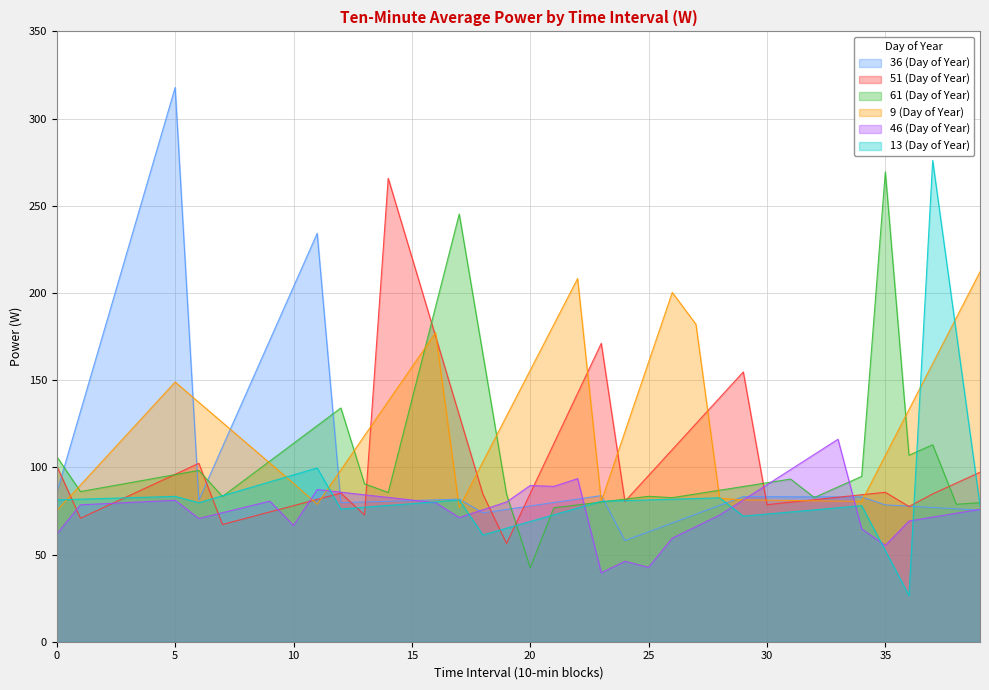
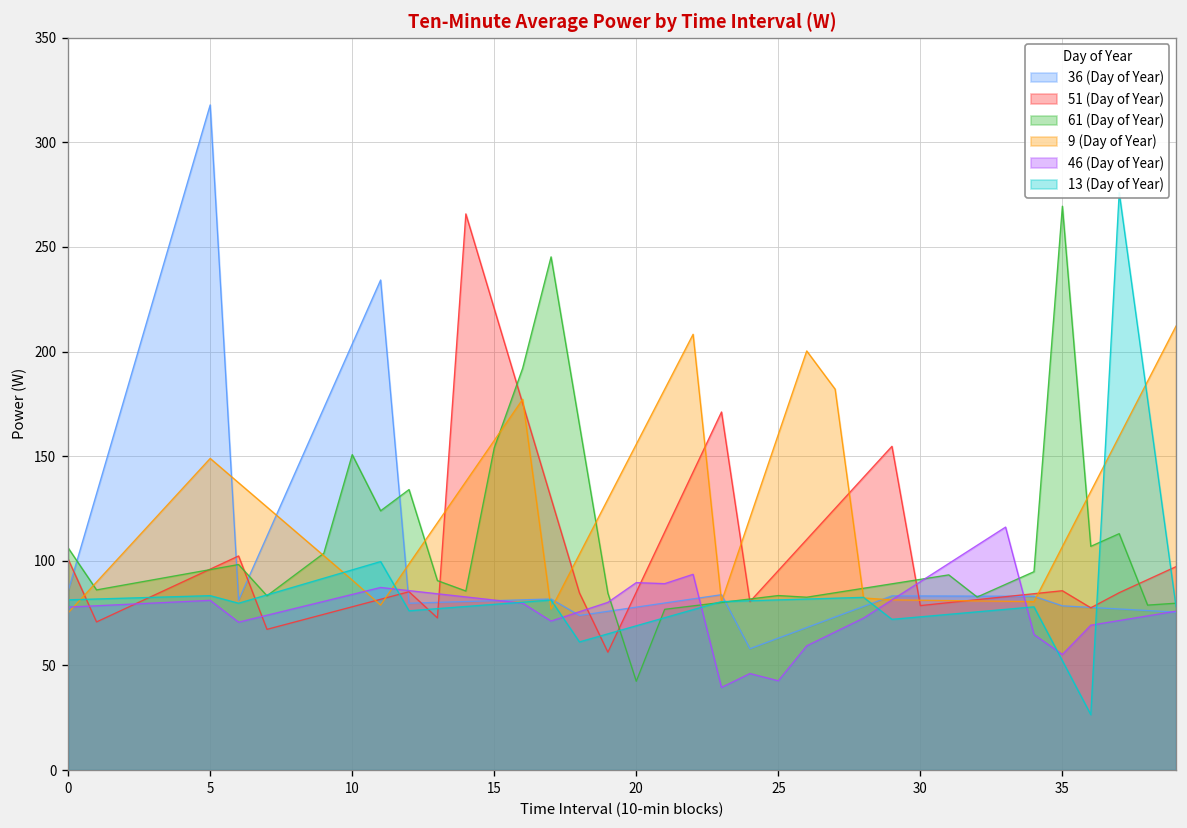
  {
    "61 (Day of Year)": {
      "0": 106,
-     "10": 114,
-     "15": 139,
+     "10": 151,
+     "15": 154,
      "20": 42,
      "25": 83,
      "35": 269
    },
    "46 (Day of Year)": {
-     "0": 62,
+     "0": 78,
      "5": 81,
-     "10": 67,
+     "10": 84,
      "20": 90,
      "25": 43,
      "35": 55
    }
  }
